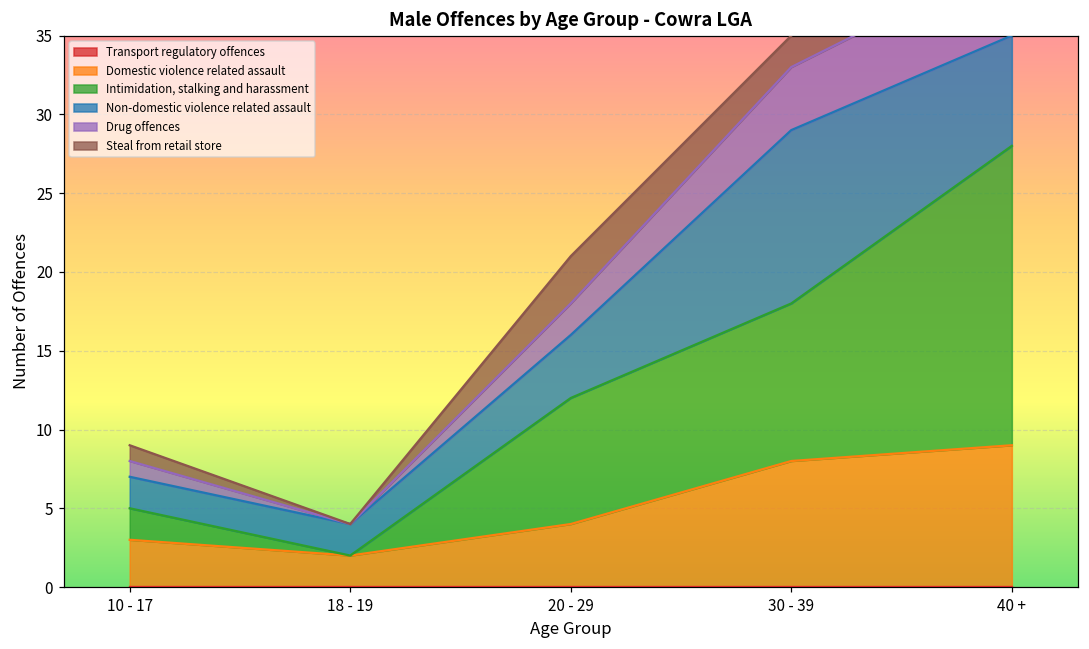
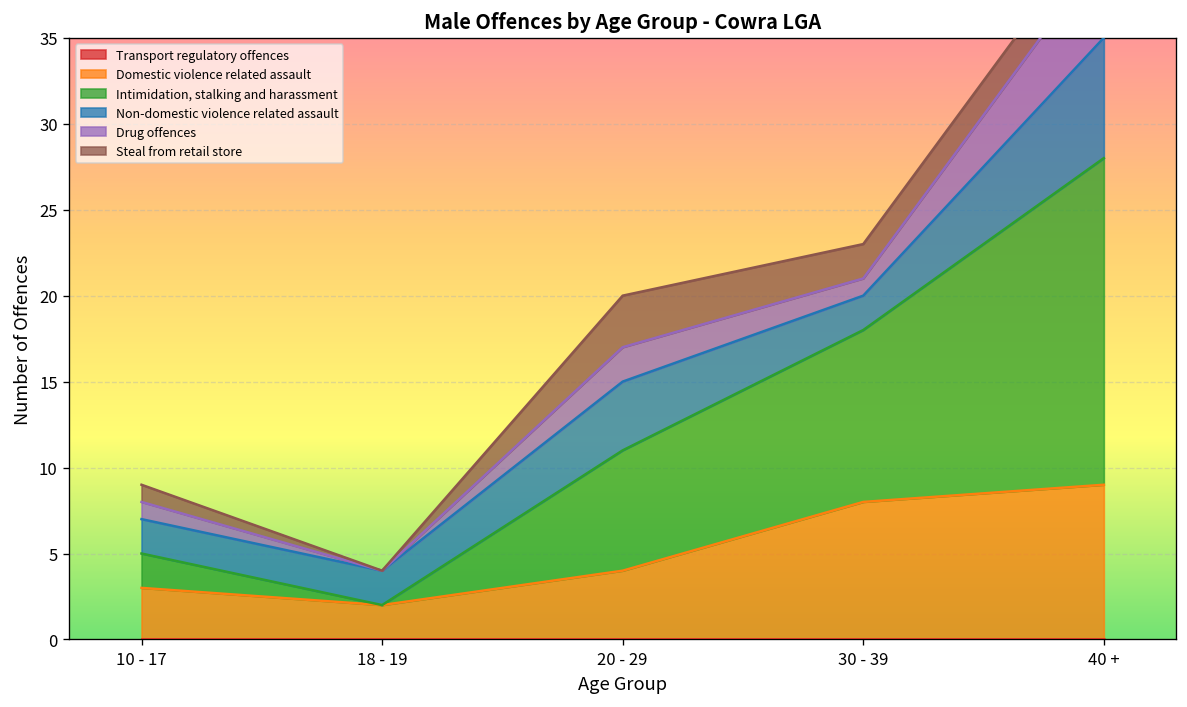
  {
    "Transport regulatory offences": {
      "10 - 17": 0,
      "18 - 19": 0,
      "20 - 29": 0,
      "30 - 39": 0,
      "40 +": 0
    },
    "Domestic violence related assault": {
      "10 - 17": 3,
      "20 - 29": 4,
      "30 - 39": 8,
      "40 +": 9
    },
    "Intimidation, stalking and harassment": {
      "10 - 17": 2,
-     "20 - 29": 8,
+     "20 - 29": 7,
      "30 - 39": 10,
      "40 +": 19
    },
    "Non-domestic violence related assault": {
      "10 - 17": 2,
      "20 - 29": 4,
-     "30 - 39": 11,
+     "30 - 39": 2,
      "40 +": 7
    },
    "Drug offences": {
      "10 - 17": 1,
      "20 - 29": 2,
-     "30 - 39": 4
+     "30 - 39": 1
    },
    "Steal from retail store": {
      "10 - 17": 1,
      "20 - 29": 3,
      "30 - 39": 2
    }
  }
